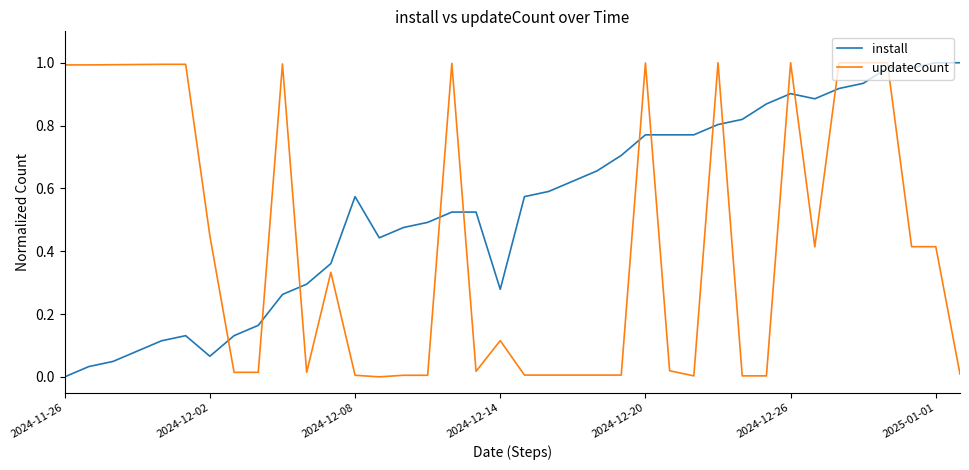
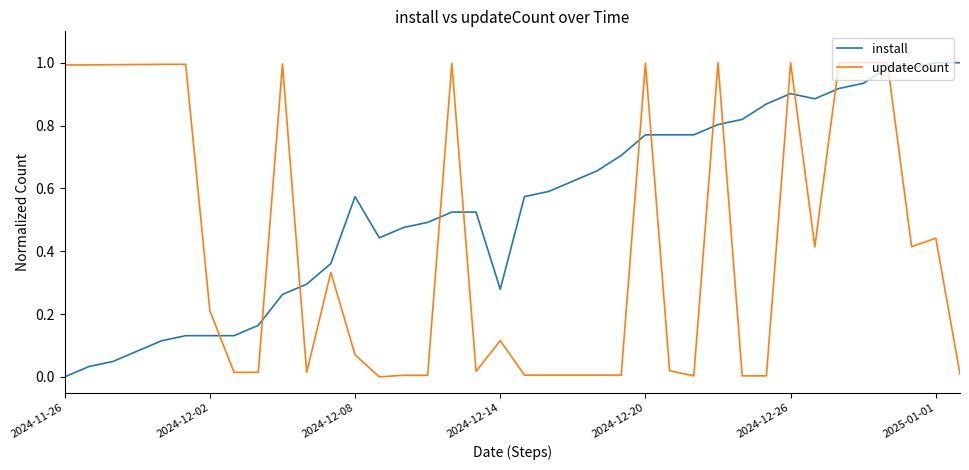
  {
    "install": {
      "2024-11-26": 0.00,
-     "2024-12-02": 0.07,
+     "2024-12-02": 0.13,
      "2024-12-08": 0.57,
      "2024-12-14": 0.28,
      "2024-12-20": 0.77,
      "2024-12-26": 0.90
    },
    "updateCount": {
      "2024-11-26": 0.99,
-     "2024-12-02": 0.45,
-     "2024-12-08": 0.01,
+     "2024-12-02": 0.21,
+     "2024-12-08": 0.07,
      "2024-12-14": 0.12,
      "2024-12-20": 1.00,
      "2024-12-26": 1.00,
-     "2025-01-01": 0.41
+     "2025-01-01": 0.44
    }
  }
